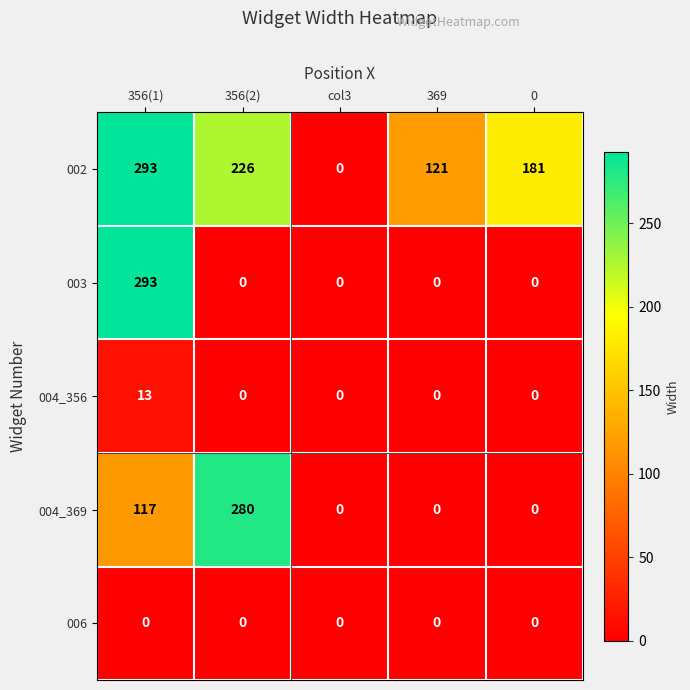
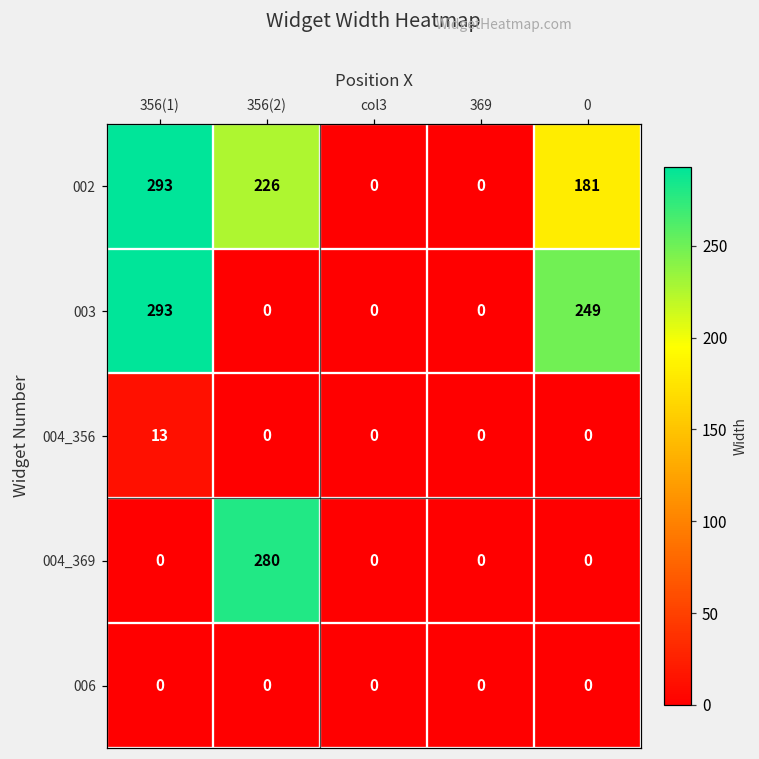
  {
    "002": {
      "356(1)": 293,
      "356(2)": 226,
      "col3": 0,
-     "369": 121,
+     "369": 0,
      "0": 181
    },
    "003": {
      "356(1)": 293,
      "356(2)": 0,
      "col3": 0,
      "369": 0,
-     "0": 0
+     "0": 249
    },
    "004_356": {
      "356(1)": 13,
      "356(2)": 0,
      "col3": 0,
      "369": 0,
      "0": 0
    },
    "004_369": {
-     "356(1)": 117,
+     "356(1)": 0,
      "356(2)": 280,
      "col3": 0,
      "369": 0,
      "0": 0
    },
    "006": {
      "356(1)": 0,
      "356(2)": 0,
      "col3": 0,
      "369": 0,
      "0": 0
    }
  }
